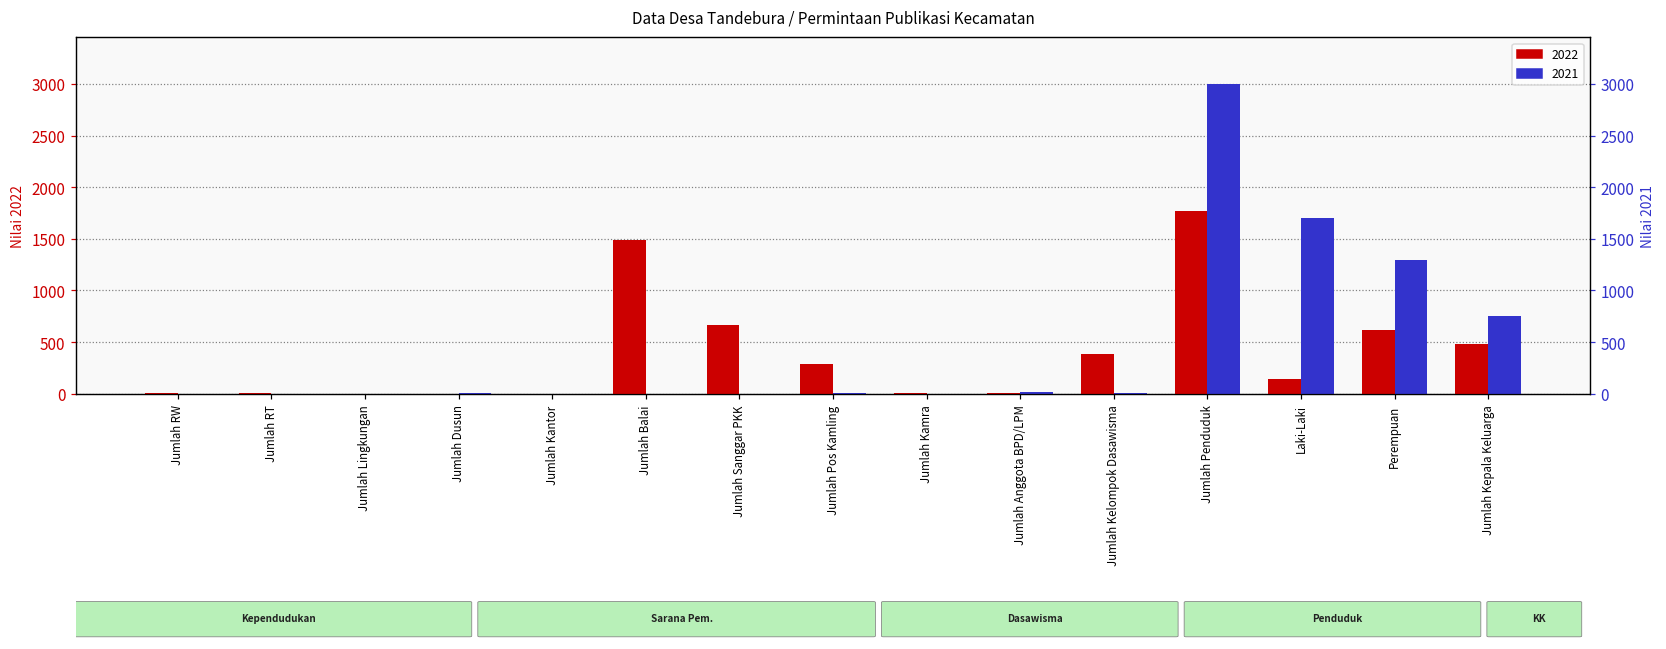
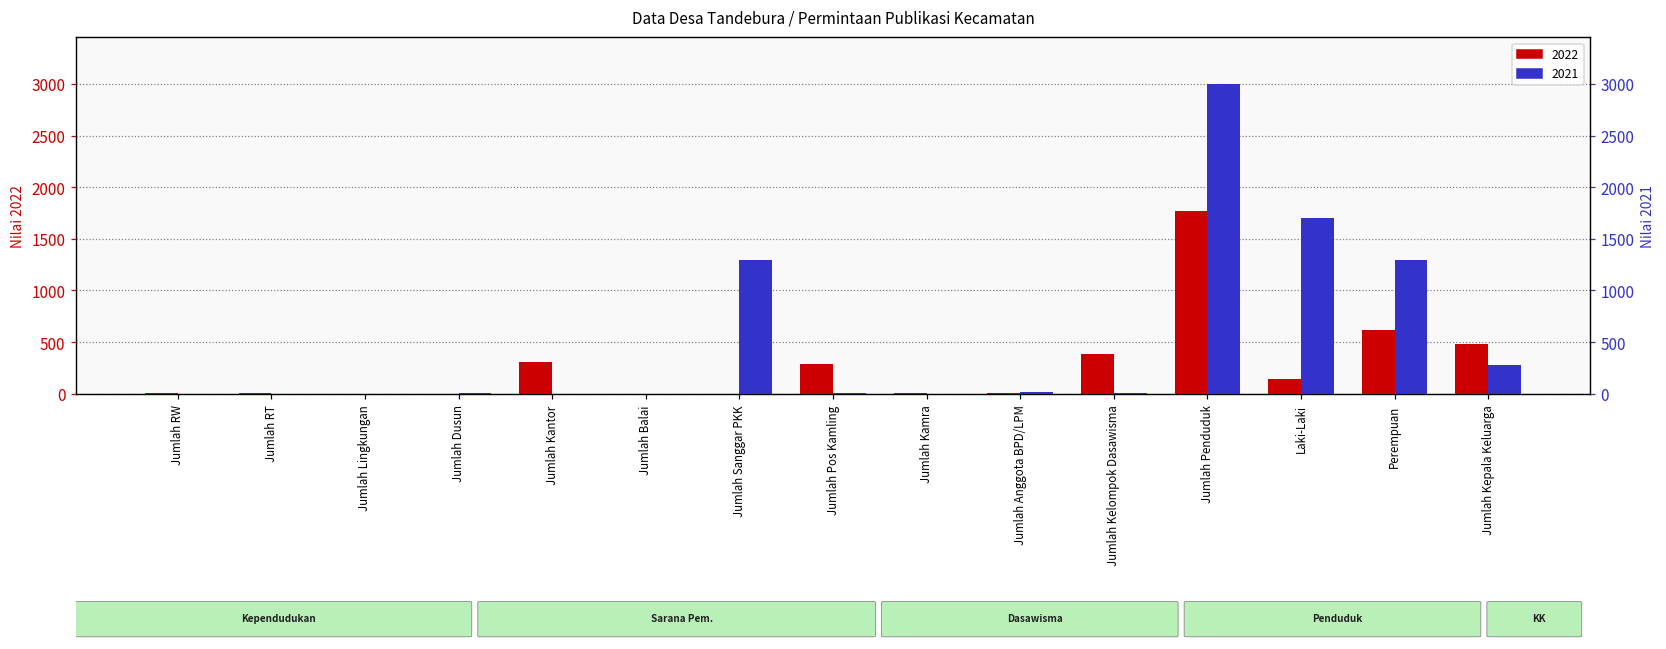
  {
    "2022": {
      "Jumlah Lingkungan": 0,
      "Jumlah Dusun": 0,
-     "Jumlah Kantor": 0,
-     "Jumlah Balai": 1500,
-     "Jumlah Sanggar PKK": 700,
+     "Jumlah Kantor": 300,
+     "Jumlah Balai": 0,
+     "Jumlah Sanggar PKK": 0,
      "Jumlah Pos Kamling": 300,
      "Jumlah Kelompok Dasawisma": 400,
      "Jumlah Penduduk": 1800,
      "Laki-Laki": 100,
      "Perempuan": 600,
      "Jumlah Kepala Keluarga": 500
    },
    "2021": {
      "Jumlah RW": 0,
      "Jumlah RT": 0,
      "Jumlah Lingkungan": 0,
-     "Jumlah Sanggar PKK": 0,
+     "Jumlah Sanggar PKK": 1300,
      "Jumlah Kamra": 0,
      "Jumlah Penduduk": 3000,
      "Laki-Laki": 1700,
      "Perempuan": 1300,
-     "Jumlah Kepala Keluarga": 800
+     "Jumlah Kepala Keluarga": 300
    }
  }
